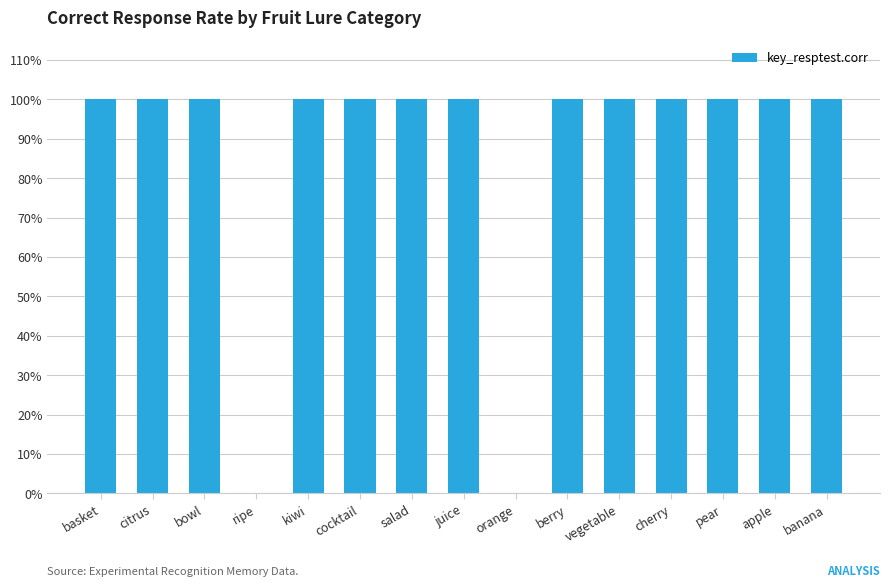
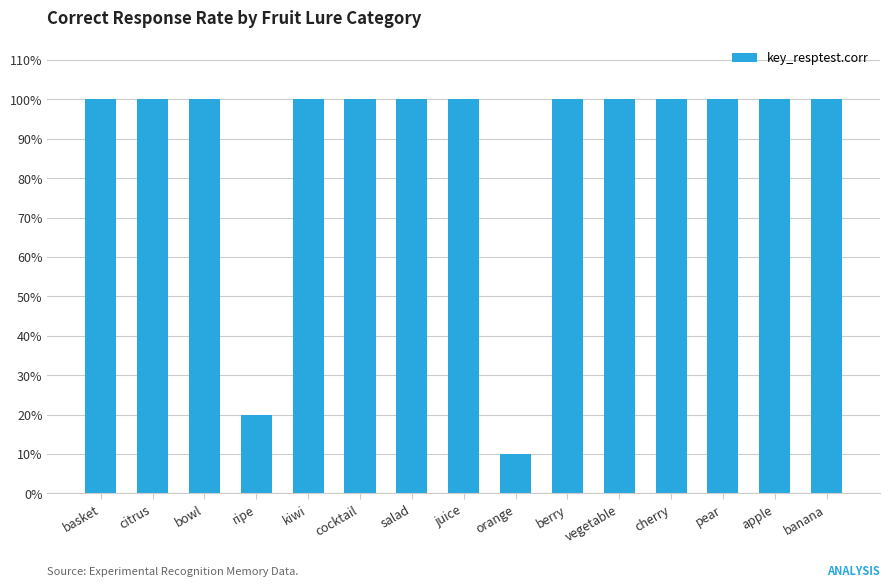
  {
    "basket": "100%",
    "citrus": "100%",
    "bowl": "100%",
-   "ripe": "0%",
+   "ripe": "20%",
    "kiwi": "100%",
    "cocktail": "100%",
    "salad": "100%",
    "juice": "100%",
-   "orange": "0%",
+   "orange": "10%",
    "berry": "100%",
    "vegetable": "100%",
    "cherry": "100%",
    "pear": "100%",
    "apple": "100%",
    "banana": "100%"
  }
